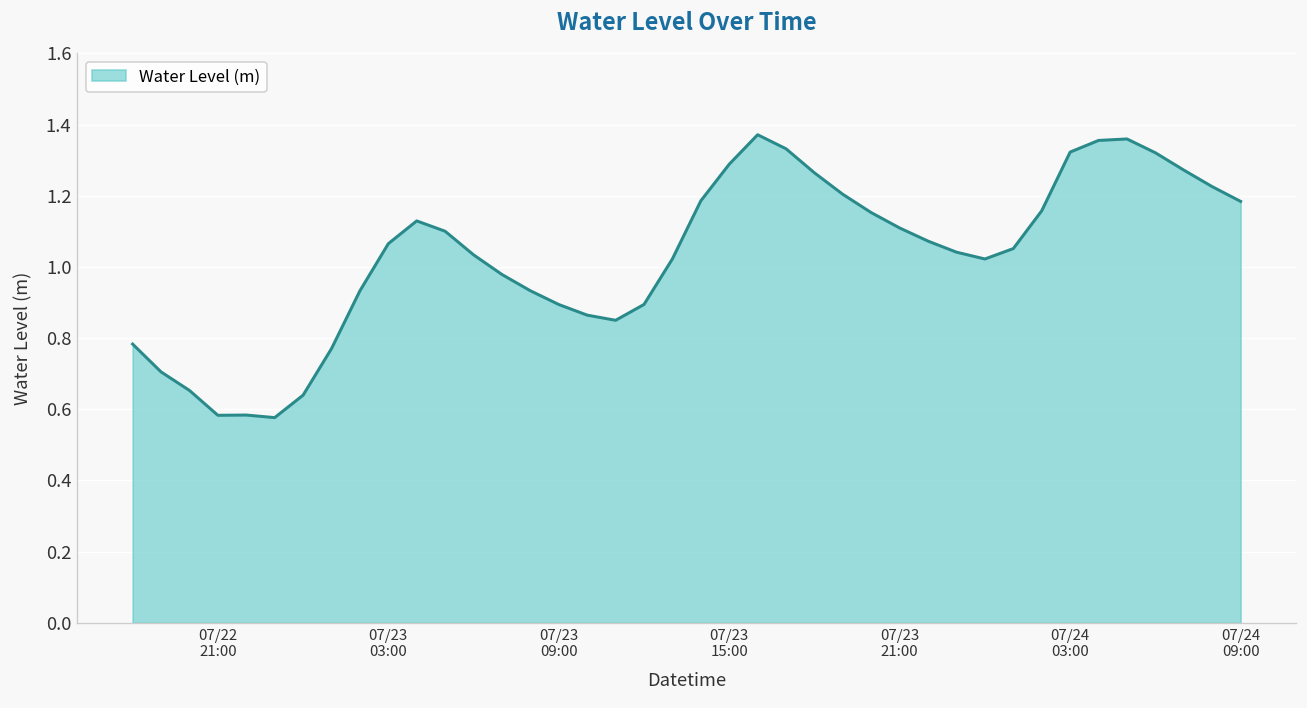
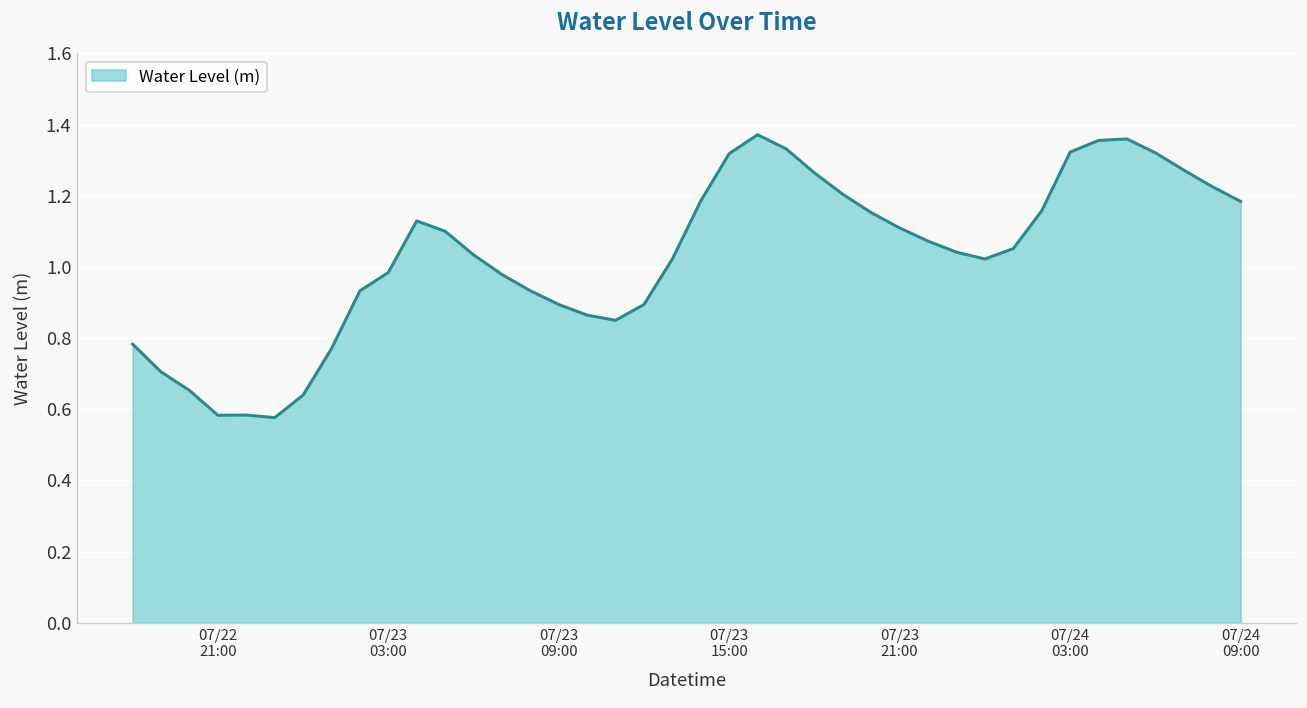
  {
    "07/22 21:00": 0.58,
-   "07/23 03:00": 1.07,
+   "07/23 03:00": 0.98,
    "07/23 09:00": 0.89,
-   "07/23 15:00": 1.29,
+   "07/23 15:00": 1.32,
    "07/23 21:00": 1.11,
    "07/24 03:00": 1.32,
    "07/24 09:00": 1.18
  }
